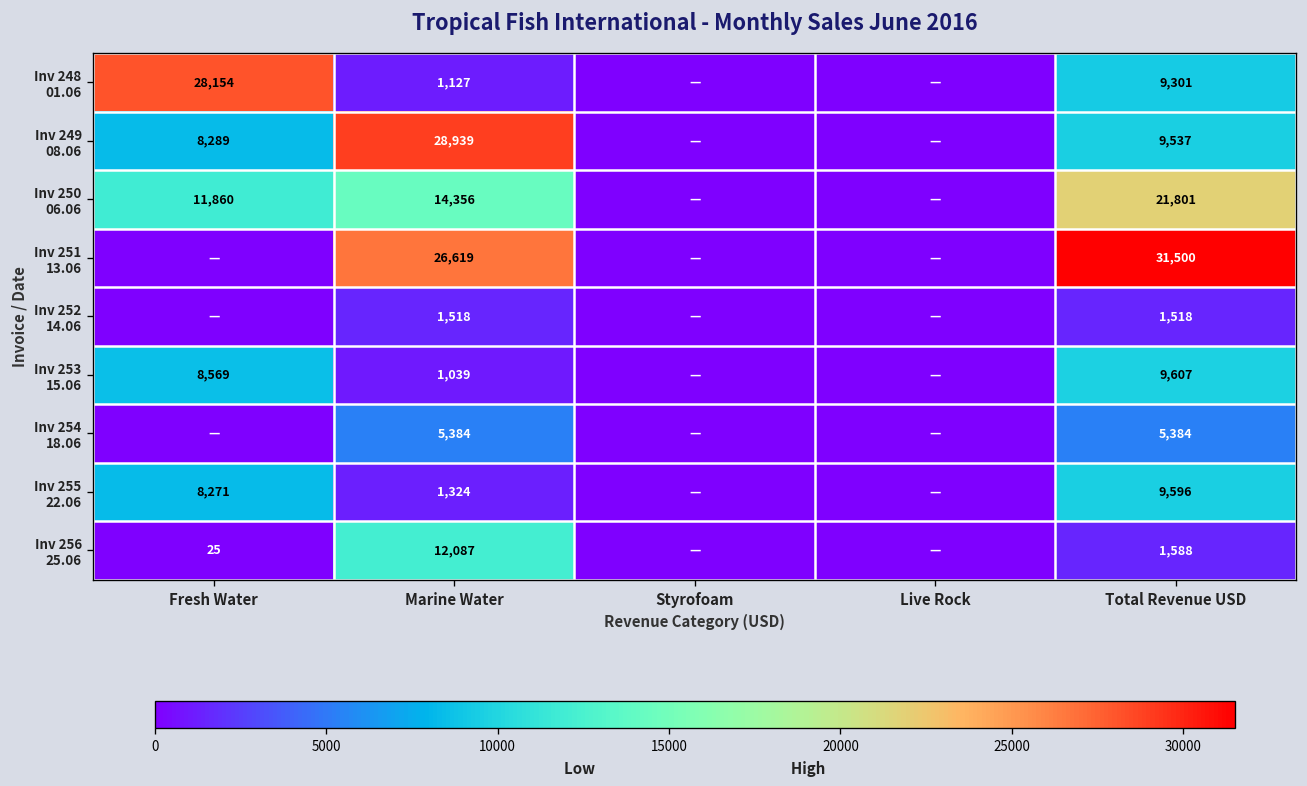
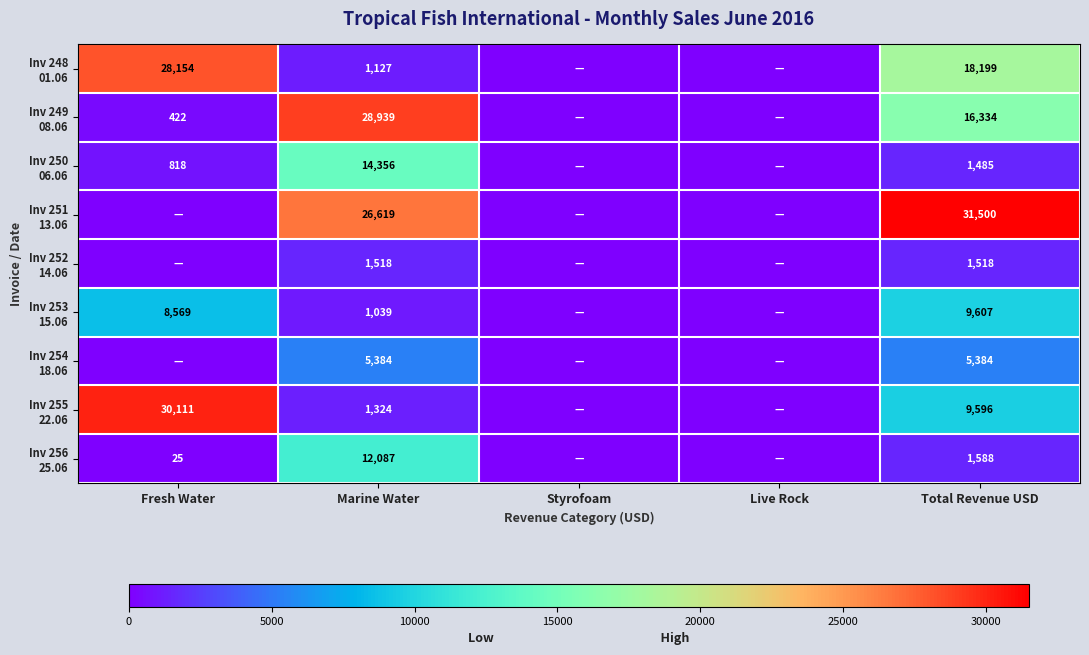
  {
    "Inv 248 01.06": {
      "Fresh Water": "28,154",
      "Marine Water": "1,127",
-     "Total Revenue USD": "9,301"
+     "Total Revenue USD": "18,199"
    },
    "Inv 249 08.06": {
-     "Fresh Water": "8,289",
+     "Fresh Water": "422",
      "Marine Water": "28,939",
-     "Total Revenue USD": "9,537"
+     "Total Revenue USD": "16,334"
    },
    "Inv 250 06.06": {
-     "Fresh Water": "11,860",
+     "Fresh Water": "818",
      "Marine Water": "14,356",
-     "Total Revenue USD": "21,801"
+     "Total Revenue USD": "1,485"
    },
    "Inv 251 13.06": {
      "Marine Water": "26,619",
      "Total Revenue USD": "31,500"
    },
    "Inv 252 14.06": {
      "Marine Water": "1,518",
      "Total Revenue USD": "1,518"
    },
    "Inv 253 15.06": {
      "Fresh Water": "8,569",
      "Marine Water": "1,039",
      "Total Revenue USD": "9,607"
    },
    "Inv 254 18.06": {
      "Marine Water": "5,384",
      "Total Revenue USD": "5,384"
    },
    "Inv 255 22.06": {
-     "Fresh Water": "8,271",
+     "Fresh Water": "30,111",
      "Marine Water": "1,324",
      "Total Revenue USD": "9,596"
    },
    "Inv 256 25.06": {
      "Fresh Water": "25",
      "Marine Water": "12,087",
      "Total Revenue USD": "1,588"
    }
  }
